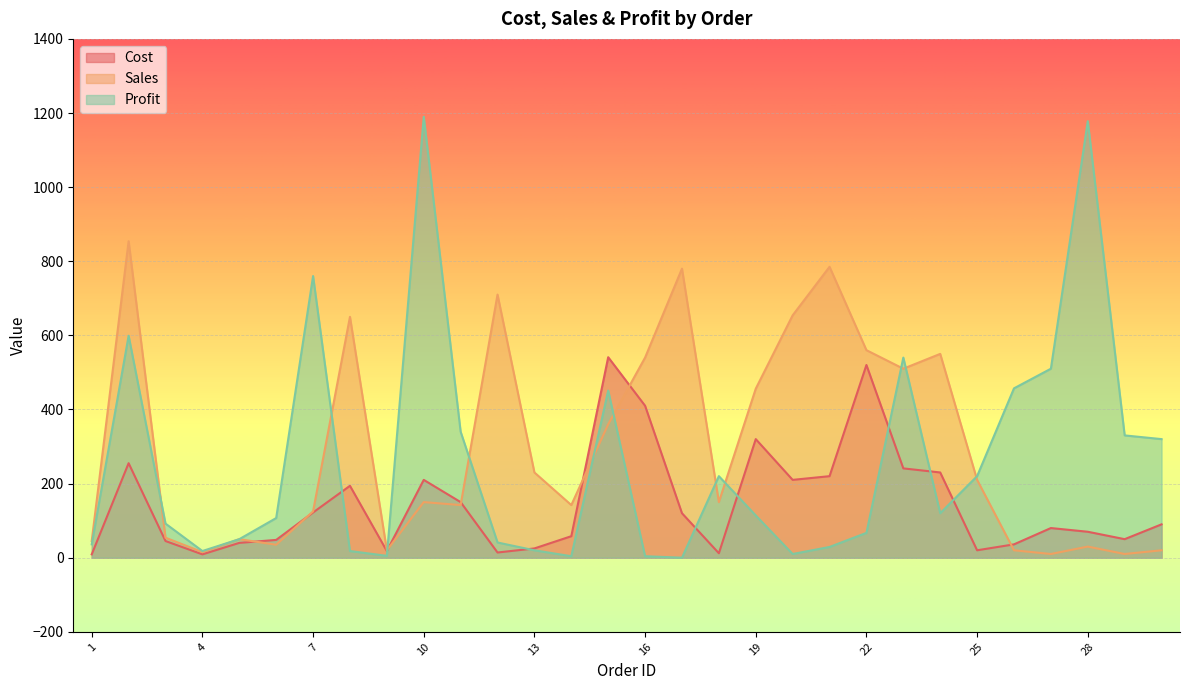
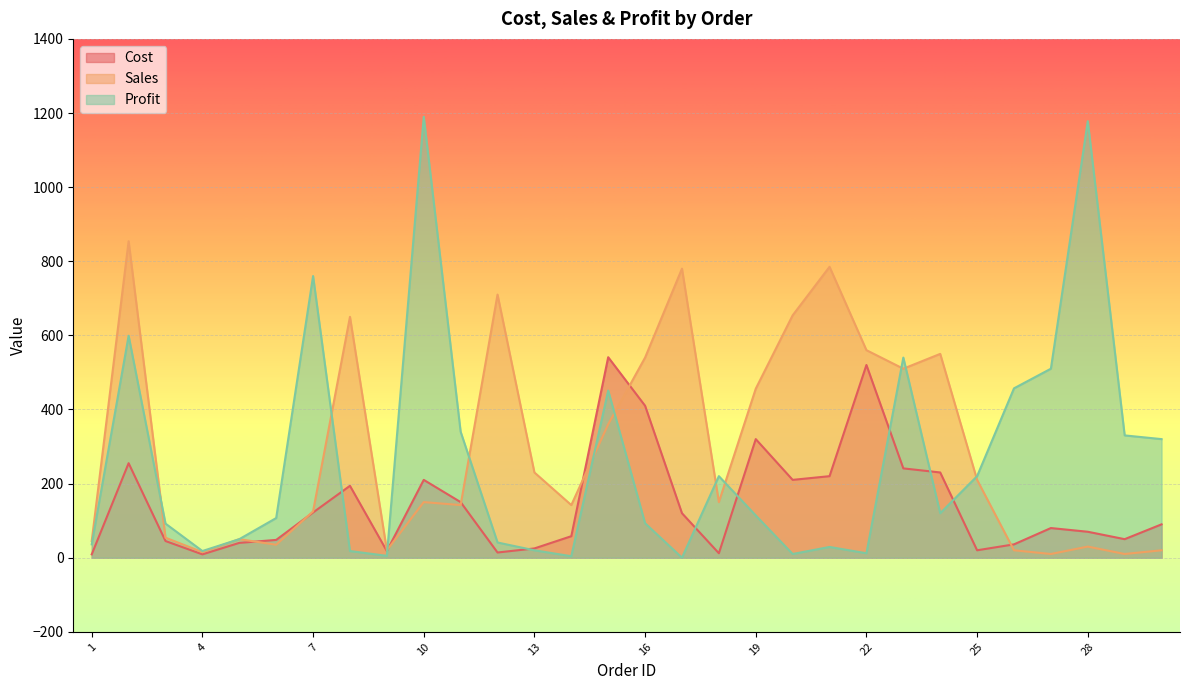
  {
    "Profit": {
      "1": 40,
      "7": 760,
      "10": 1190,
-     "16": 0,
+     "16": 90,
      "19": 110,
-     "22": 70,
+     "22": 10,
      "25": 220,
      "28": 1180
    }
  }
